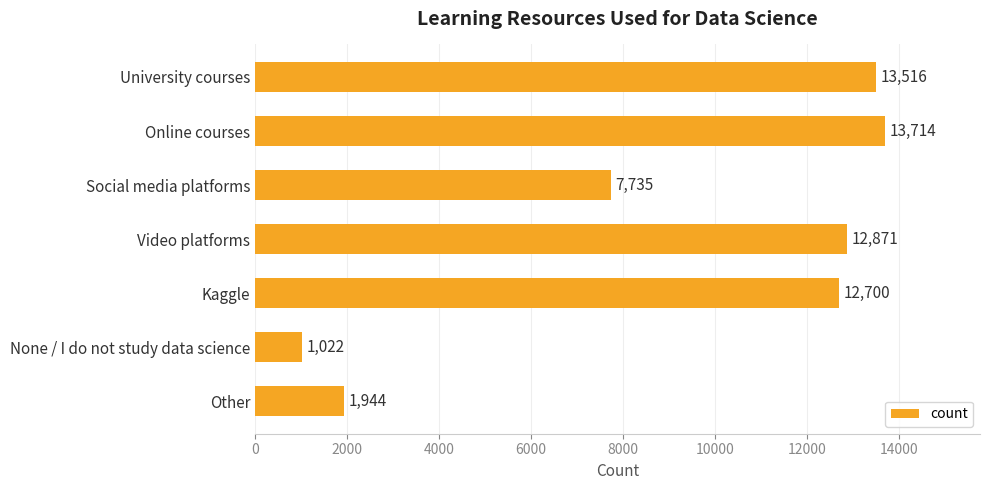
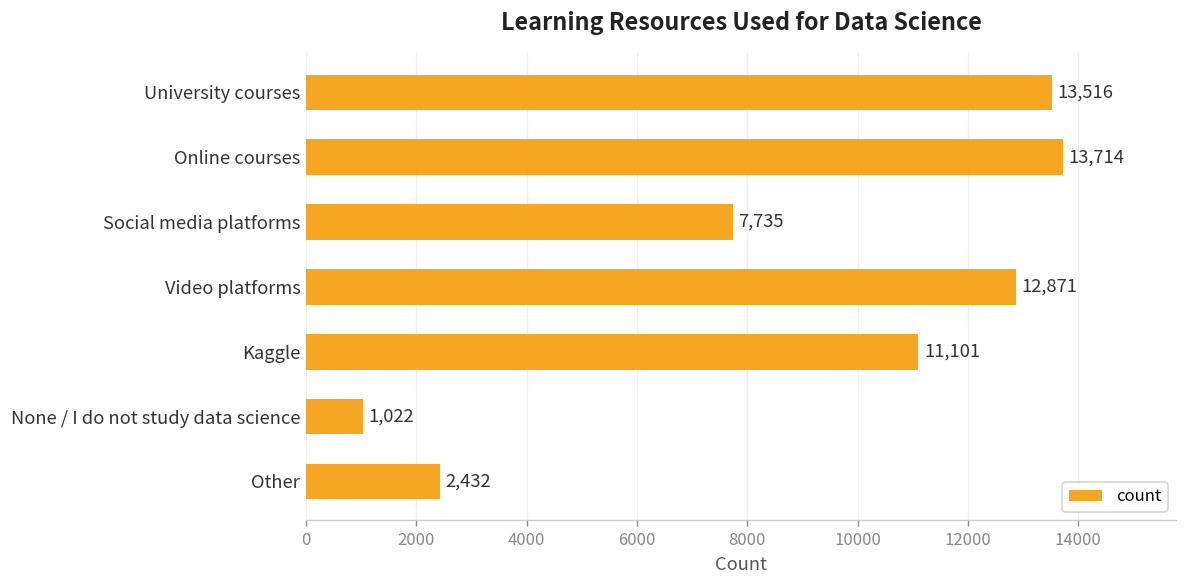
  {
    "University courses": "13,516",
    "Online courses": "13,714",
    "Social media platforms": "7,735",
    "Video platforms": "12,871",
-   "Kaggle": "12,700",
+   "Kaggle": "11,101",
    "None / I do not study data science": "1,022",
-   "Other": "1,944"
+   "Other": "2,432"
  }
